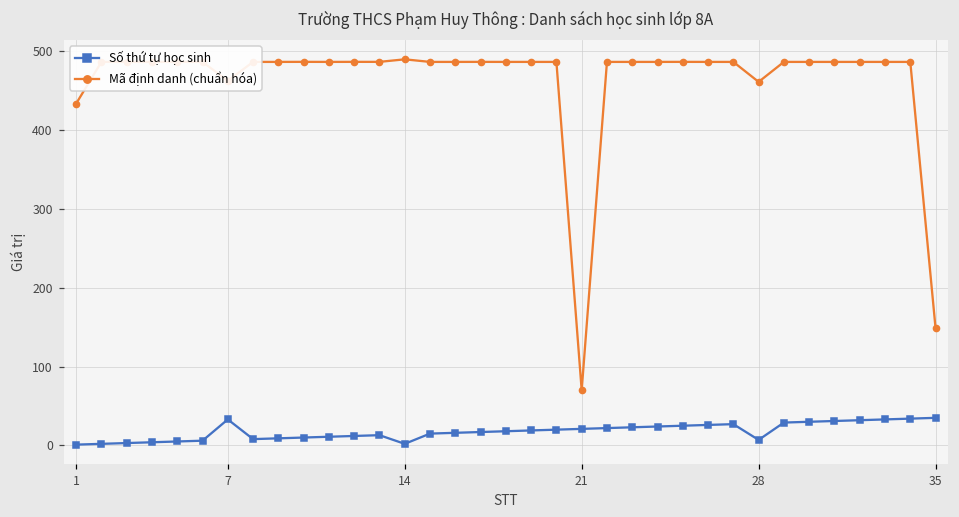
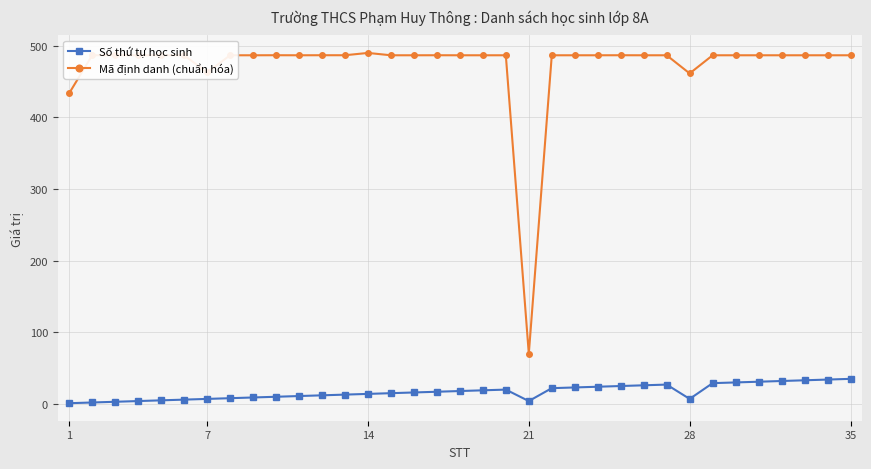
  {
    "Số thứ tự học sinh": {
      "1": 0,
-     "7": 30,
-     "14": 0,
-     "21": 20,
+     "7": 10,
+     "14": 10,
+     "21": 0,
      "28": 10,
      "35": 40
    },
    "Mã định danh (chuẩn hóa)": {
      "1": 430,
      "14": 490,
      "21": 70,
      "28": 460,
-     "35": 150
+     "35": 490
    }
  }
